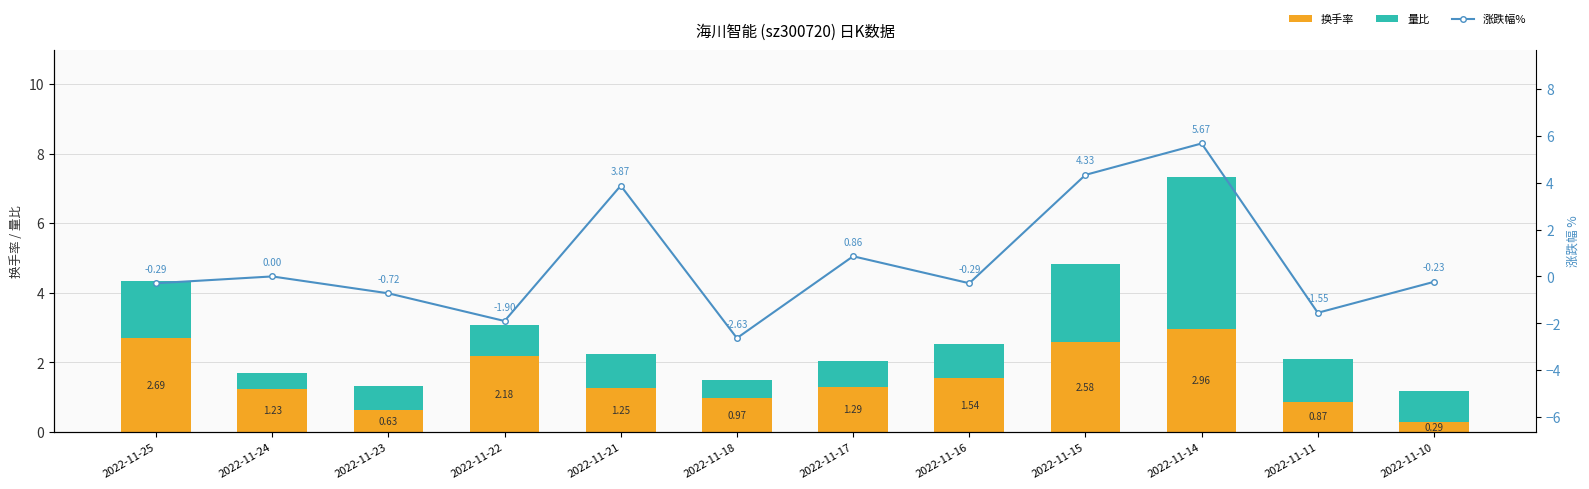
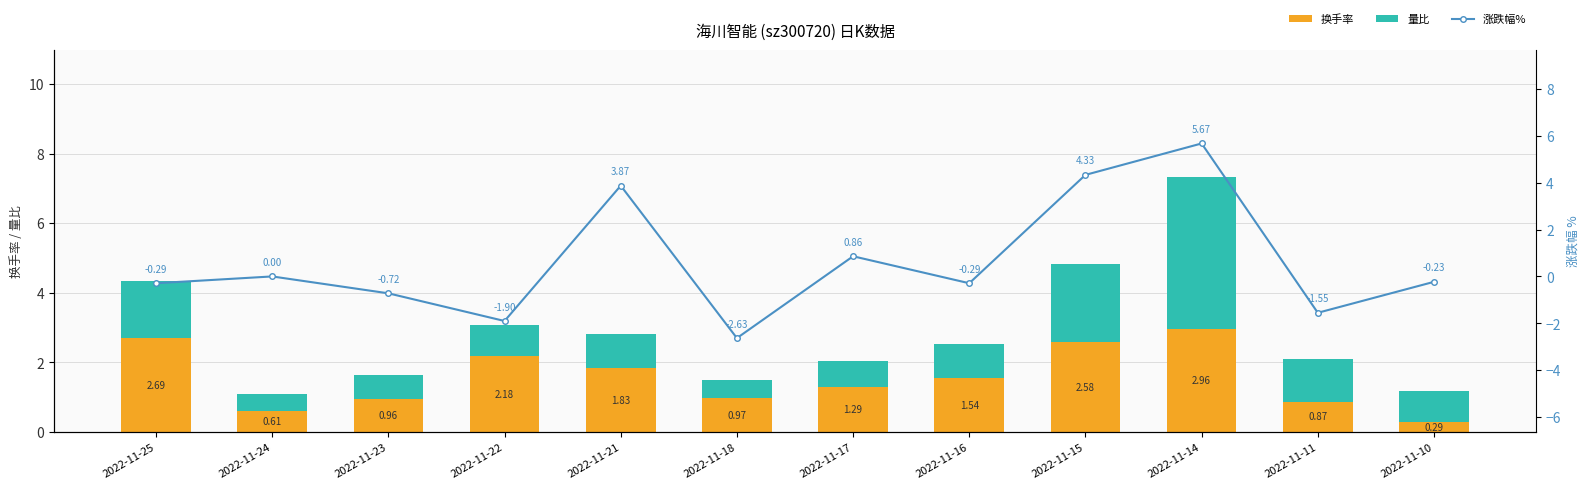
  {
    "换手率": {
      "2022-11-25": 2.69,
-     "2022-11-24": 1.23,
-     "2022-11-23": 0.63,
+     "2022-11-24": 0.61,
+     "2022-11-23": 0.96,
      "2022-11-22": 2.18,
-     "2022-11-21": 1.25,
+     "2022-11-21": 1.83,
      "2022-11-18": 0.97,
      "2022-11-17": 1.29,
      "2022-11-16": 1.54,
      "2022-11-15": 2.58,
      "2022-11-14": 2.96,
      "2022-11-11": 0.87,
      "2022-11-10": 0.29
    }
  }
